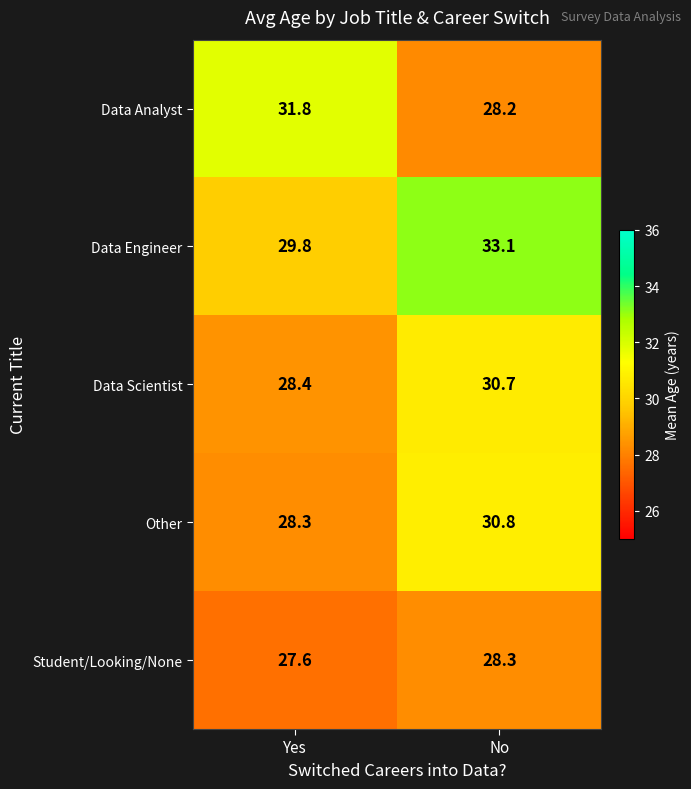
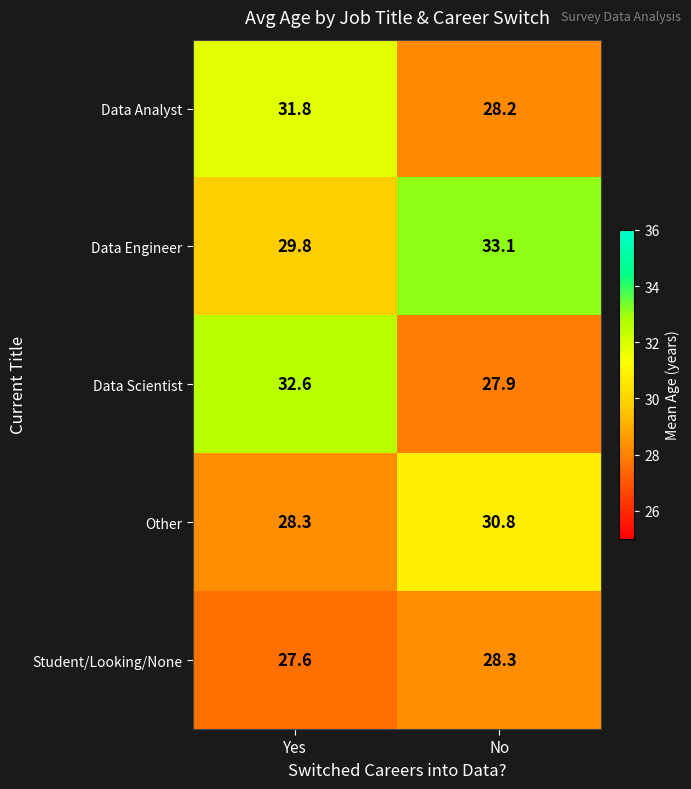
  {
    "Data Analyst": {
      "Yes": 31.8,
      "No": 28.2
    },
    "Data Engineer": {
      "Yes": 29.8,
      "No": 33.1
    },
    "Data Scientist": {
-     "Yes": 28.4,
-     "No": 30.7
+     "Yes": 32.6,
+     "No": 27.9
    },
    "Other": {
      "Yes": 28.3,
      "No": 30.8
    },
    "Student/Looking/None": {
      "Yes": 27.6,
      "No": 28.3
    }
  }
